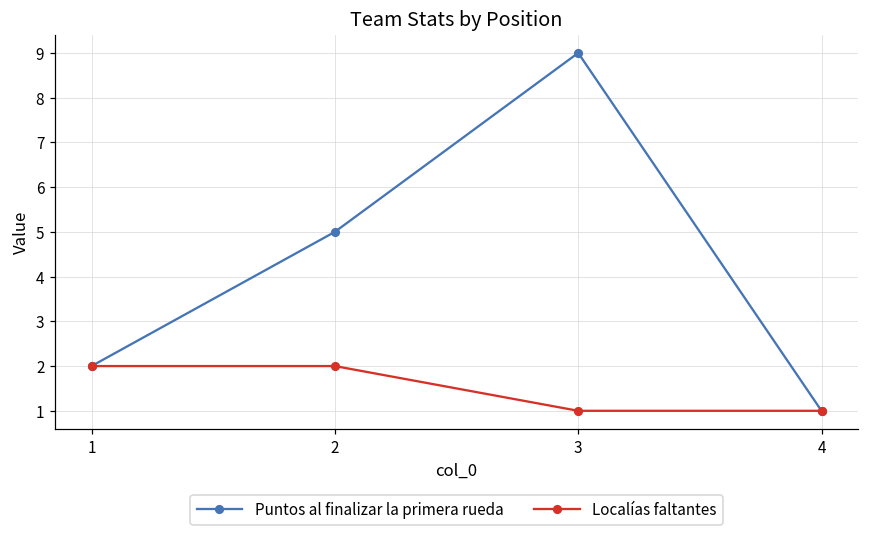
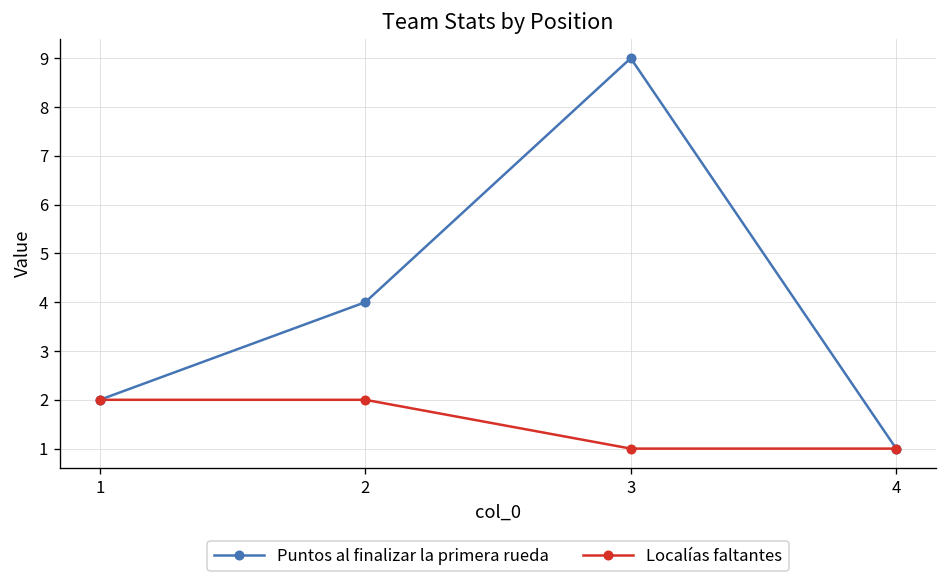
  {
    "Puntos al finalizar la primera rueda": {
-     "2": 5,
+     "2": 4,
      "3": 9
    },
    "Localías faltantes": {
      "2": 2,
      "3": 1
    }
  }
